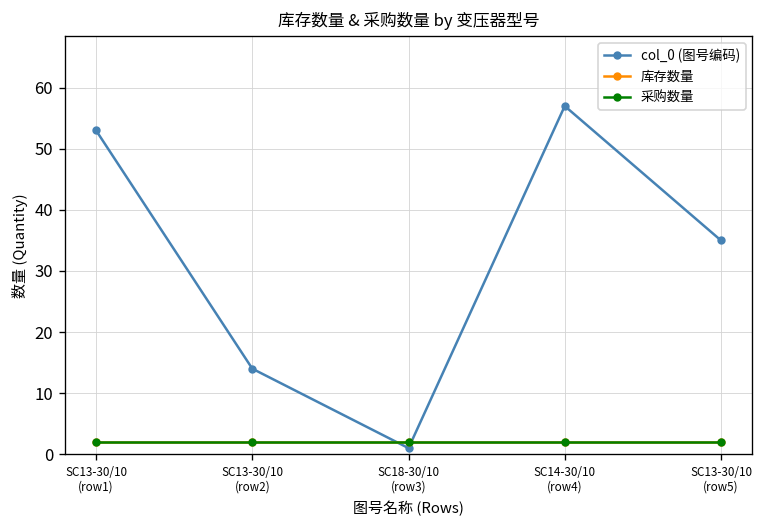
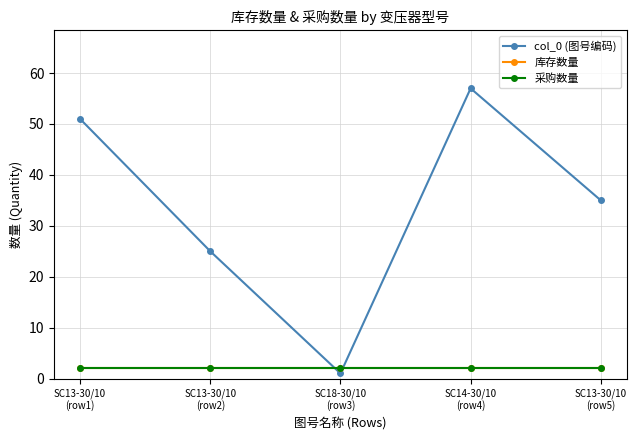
  {
    "col_0 (图号编码)": {
-     "SC13-30/10 (row1)": 53,
-     "SC13-30/10 (row2)": 14,
+     "SC13-30/10 (row1)": 51,
+     "SC13-30/10 (row2)": 25,
      "SC18-30/10 (row3)": 1,
      "SC14-30/10 (row4)": 57,
      "SC13-30/10 (row5)": 35
    },
    "采购数量": {
      "SC13-30/10 (row1)": 2,
      "SC13-30/10 (row2)": 2,
      "SC18-30/10 (row3)": 2,
      "SC14-30/10 (row4)": 2,
      "SC13-30/10 (row5)": 2
    }
  }
